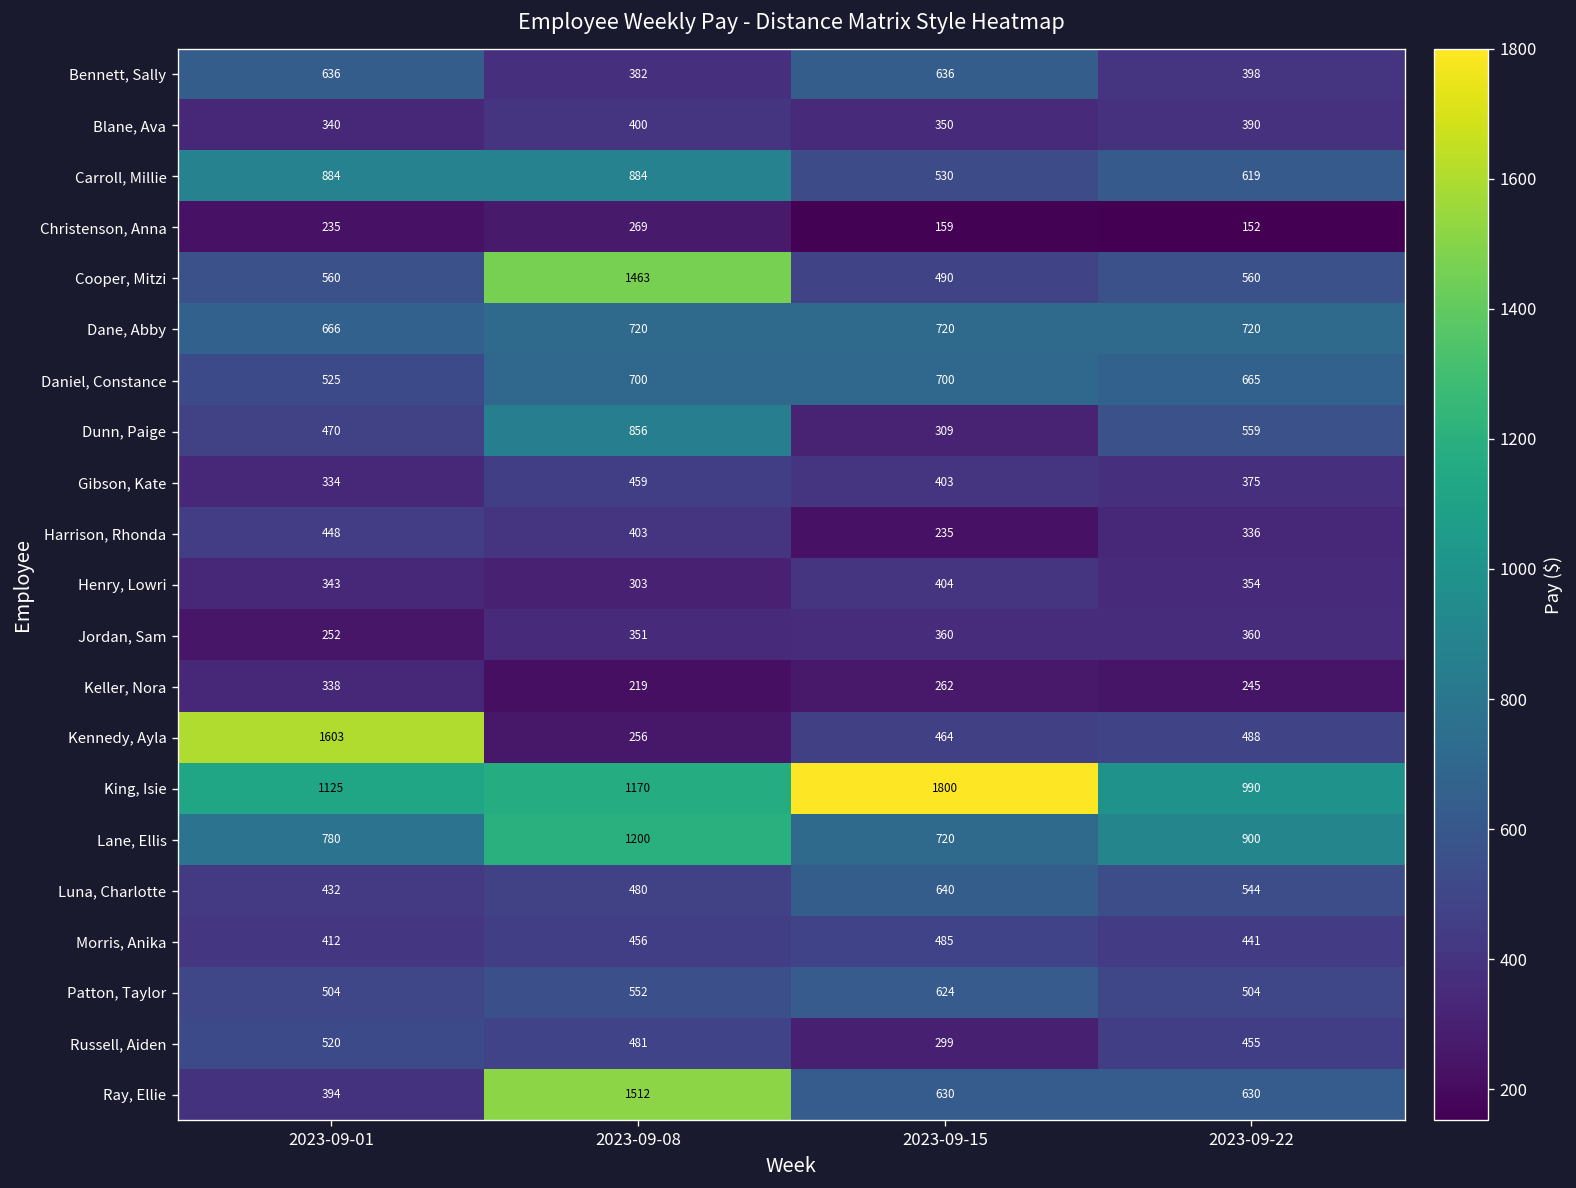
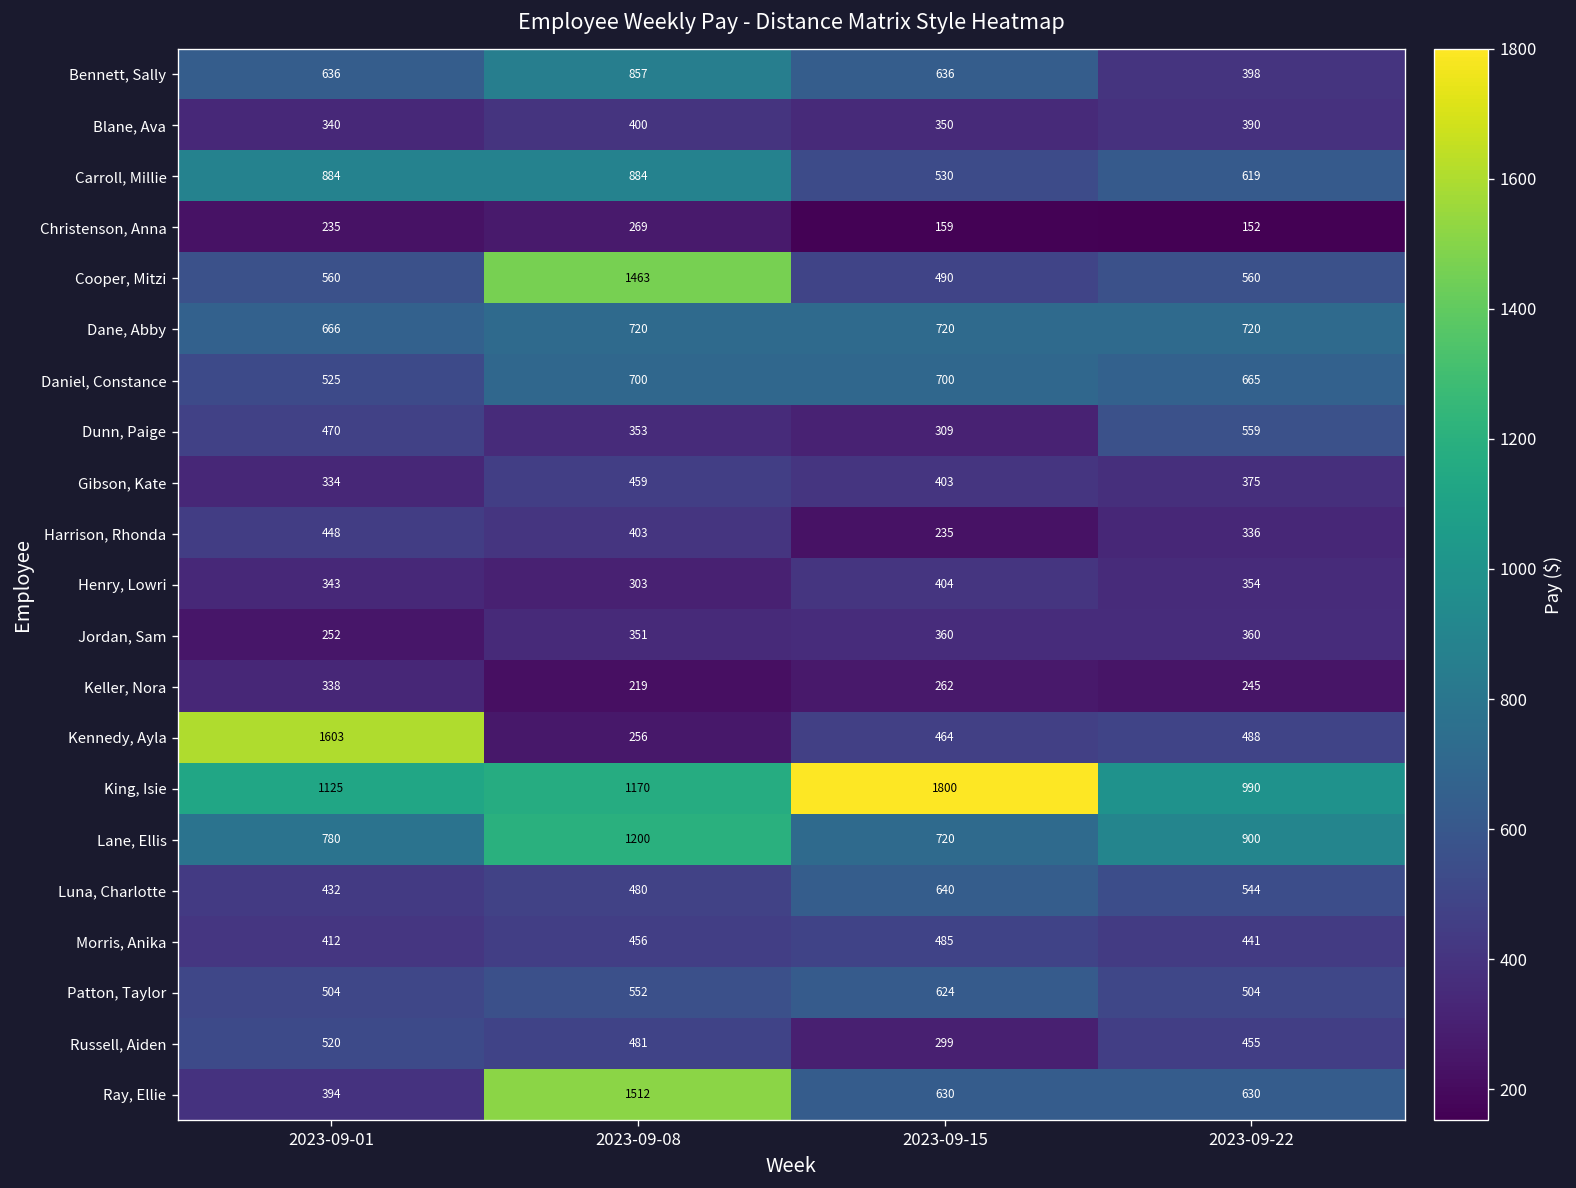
  {
    "Bennett, Sally": {
      "2023-09-01": 636,
-     "2023-09-08": 382,
+     "2023-09-08": 857,
      "2023-09-15": 636,
      "2023-09-22": 398
    },
    "Blane, Ava": {
      "2023-09-01": 340,
      "2023-09-08": 400,
      "2023-09-15": 350,
      "2023-09-22": 390
    },
    "Carroll, Millie": {
      "2023-09-01": 884,
      "2023-09-08": 884,
      "2023-09-15": 530,
      "2023-09-22": 619
    },
    "Christenson, Anna": {
      "2023-09-01": 235,
      "2023-09-08": 269,
      "2023-09-15": 159,
      "2023-09-22": 152
    },
    "Cooper, Mitzi": {
      "2023-09-01": 560,
      "2023-09-08": 1463,
      "2023-09-15": 490,
      "2023-09-22": 560
    },
    "Dane, Abby": {
      "2023-09-01": 666,
      "2023-09-08": 720,
      "2023-09-15": 720,
      "2023-09-22": 720
    },
    "Daniel, Constance": {
      "2023-09-01": 525,
      "2023-09-08": 700,
      "2023-09-15": 700,
      "2023-09-22": 665
    },
    "Dunn, Paige": {
      "2023-09-01": 470,
-     "2023-09-08": 856,
+     "2023-09-08": 353,
      "2023-09-15": 309,
      "2023-09-22": 559
    },
    "Gibson, Kate": {
      "2023-09-01": 334,
      "2023-09-08": 459,
      "2023-09-15": 403,
      "2023-09-22": 375
    },
    "Harrison, Rhonda": {
      "2023-09-01": 448,
      "2023-09-08": 403,
      "2023-09-15": 235,
      "2023-09-22": 336
    },
    "Henry, Lowri": {
      "2023-09-01": 343,
      "2023-09-08": 303,
      "2023-09-15": 404,
      "2023-09-22": 354
    },
    "Jordan, Sam": {
      "2023-09-01": 252,
      "2023-09-08": 351,
      "2023-09-15": 360,
      "2023-09-22": 360
    },
    "Keller, Nora": {
      "2023-09-01": 338,
      "2023-09-08": 219,
      "2023-09-15": 262,
      "2023-09-22": 245
    },
    "Kennedy, Ayla": {
      "2023-09-01": 1603,
      "2023-09-08": 256,
      "2023-09-15": 464,
      "2023-09-22": 488
    },
    "King, Isie": {
      "2023-09-01": 1125,
      "2023-09-08": 1170,
      "2023-09-15": 1800,
      "2023-09-22": 990
    },
    "Lane, Ellis": {
      "2023-09-01": 780,
      "2023-09-08": 1200,
      "2023-09-15": 720,
      "2023-09-22": 900
    },
    "Luna, Charlotte": {
      "2023-09-01": 432,
      "2023-09-08": 480,
      "2023-09-15": 640,
      "2023-09-22": 544
    },
    "Morris, Anika": {
      "2023-09-01": 412,
      "2023-09-08": 456,
      "2023-09-15": 485,
      "2023-09-22": 441
    },
    "Patton, Taylor": {
      "2023-09-01": 504,
      "2023-09-08": 552,
      "2023-09-15": 624,
      "2023-09-22": 504
    },
    "Russell, Aiden": {
      "2023-09-01": 520,
      "2023-09-08": 481,
      "2023-09-15": 299,
      "2023-09-22": 455
    },
    "Ray, Ellie": {
      "2023-09-01": 394,
      "2023-09-08": 1512,
      "2023-09-15": 630,
      "2023-09-22": 630
    }
  }
